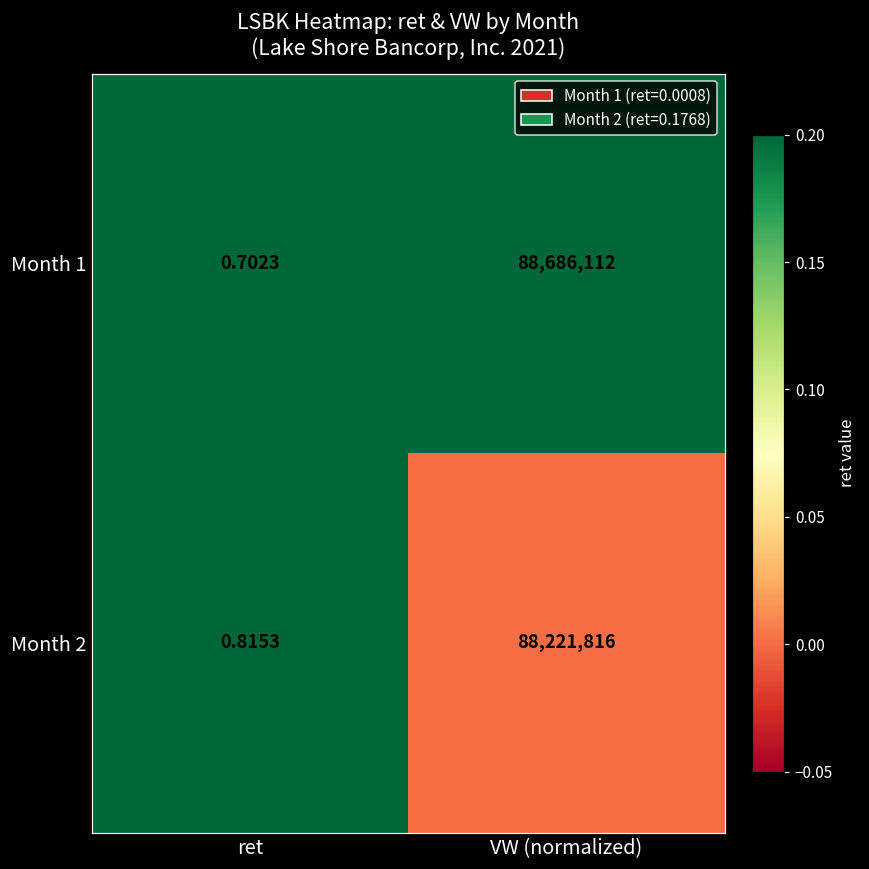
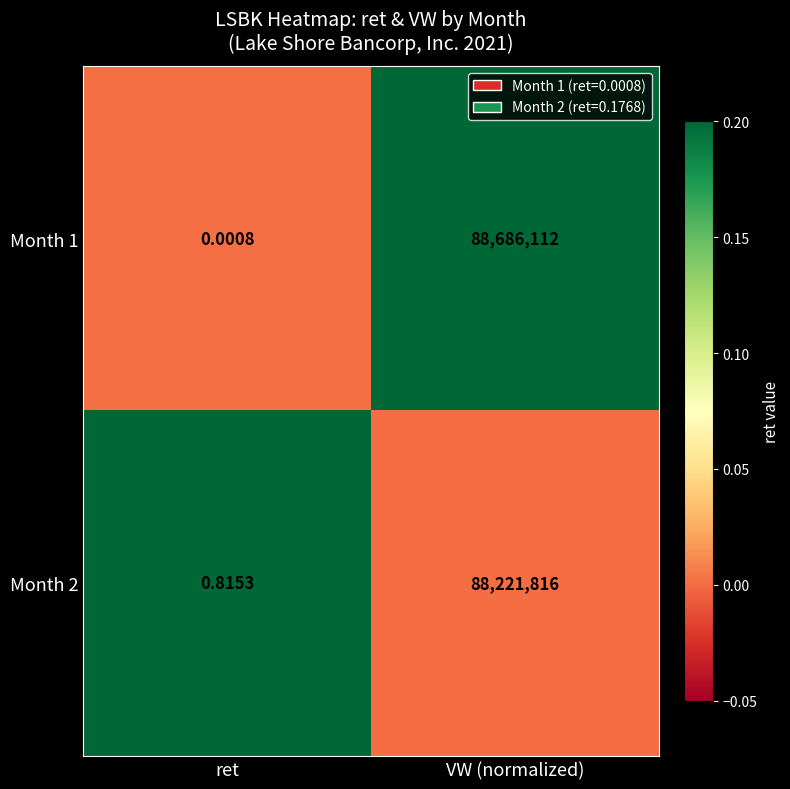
  {
    "Month 1": {
-     "ret": "0.7023",
+     "ret": "0.0008",
      "VW (normalized)": "88,686,112"
    },
    "Month 2": {
      "ret": "0.8153",
      "VW (normalized)": "88,221,816"
    }
  }
